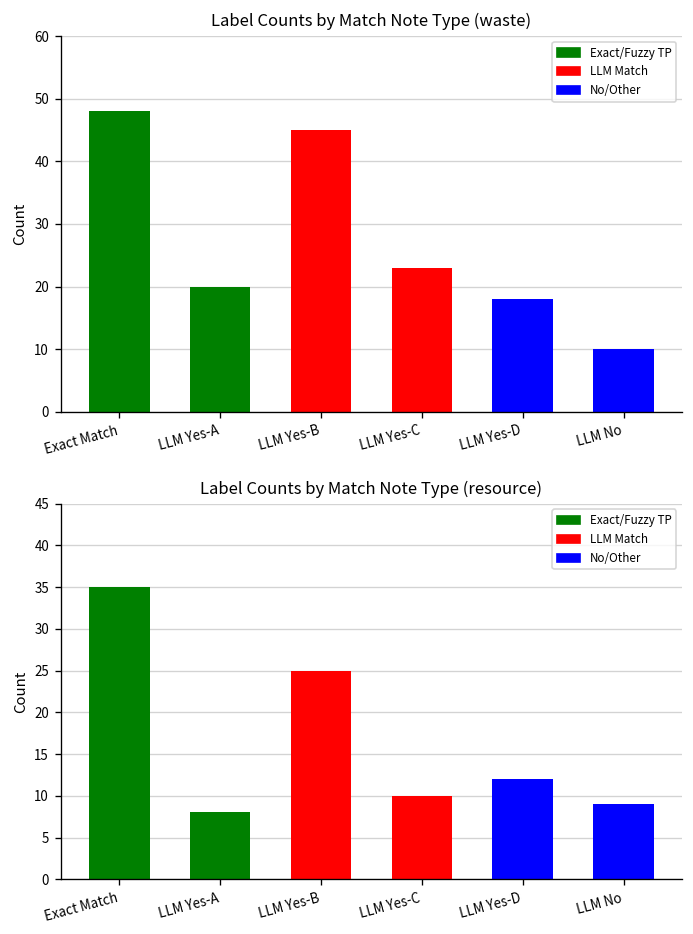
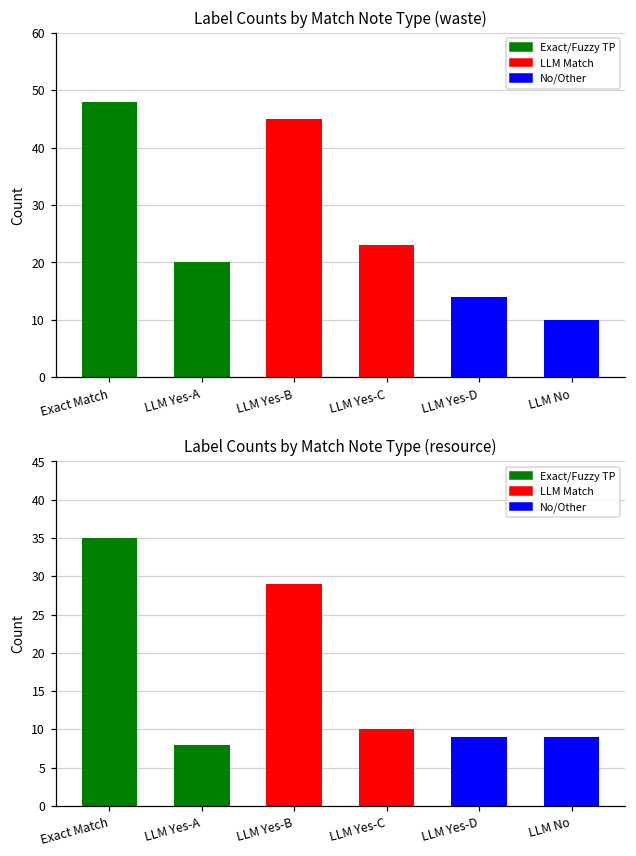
  {
    "Label Counts by Match Note Type (waste)": {
      "Exact Match": 48,
      "LLM Yes-A": 20,
      "LLM Yes-B": 45,
      "LLM Yes-C": 23,
-     "LLM Yes-D": 18,
+     "LLM Yes-D": 14,
      "LLM No": 10
    },
    "Label Counts by Match Note Type (resource)": {
      "Exact Match": 35,
      "LLM Yes-A": 8,
-     "LLM Yes-B": 25,
+     "LLM Yes-B": 29,
      "LLM Yes-C": 10,
-     "LLM Yes-D": 12,
+     "LLM Yes-D": 9,
      "LLM No": 9
    }
  }
